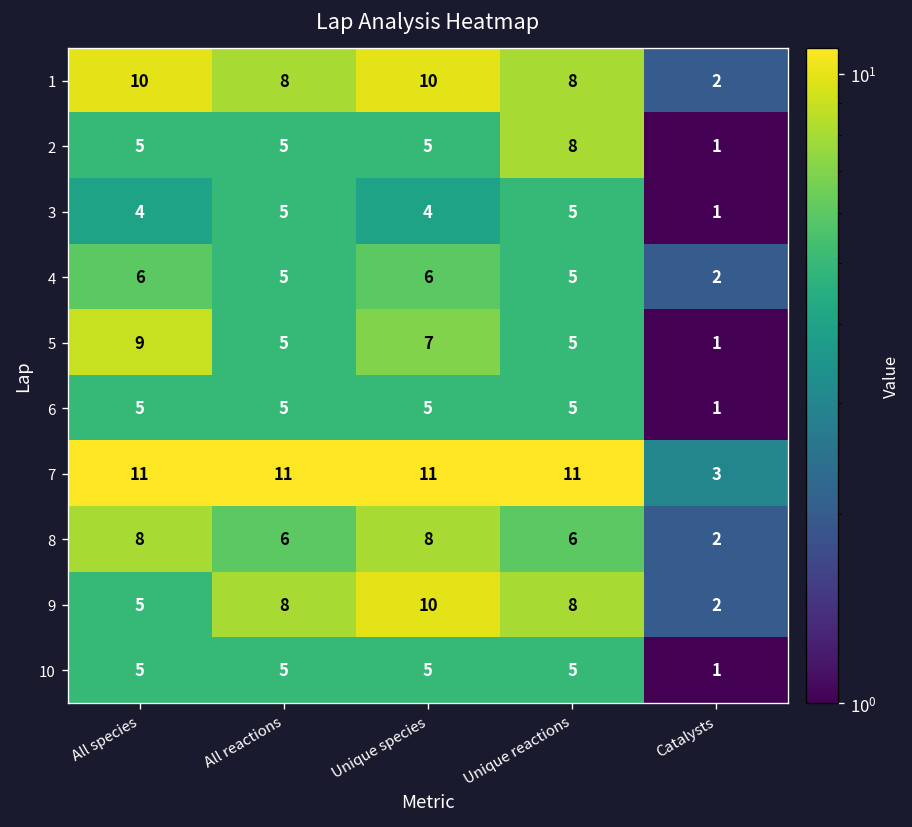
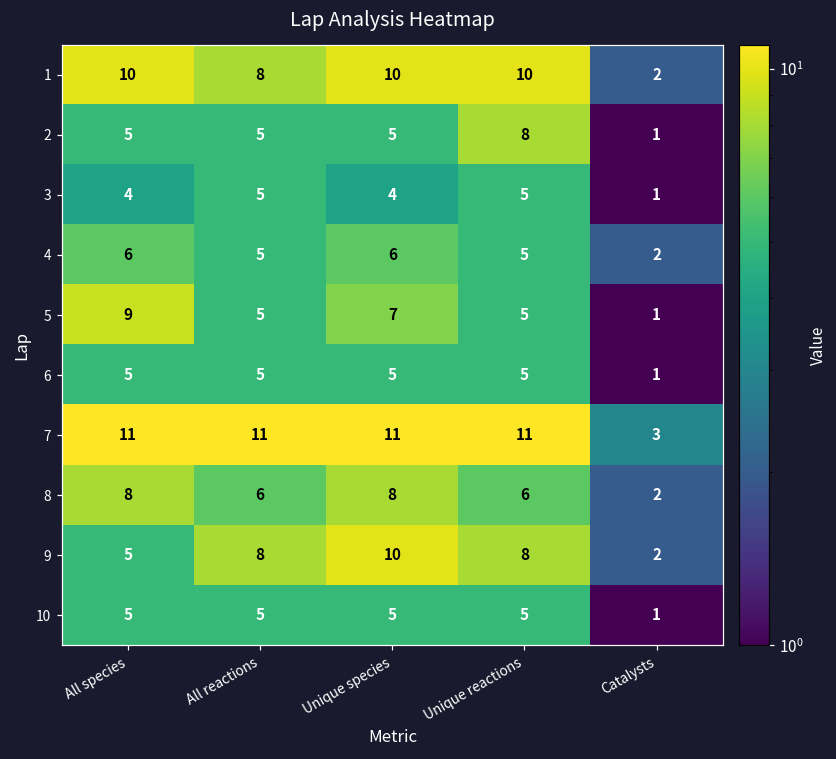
  {
    "1": {
      "All species": 10,
      "All reactions": 8,
      "Unique species": 10,
-     "Unique reactions": 8,
+     "Unique reactions": 10,
      "Catalysts": 2
    },
    "2": {
      "All species": 5,
      "All reactions": 5,
      "Unique species": 5,
      "Unique reactions": 8,
      "Catalysts": 1
    },
    "3": {
      "All species": 4,
      "All reactions": 5,
      "Unique species": 4,
      "Unique reactions": 5,
      "Catalysts": 1
    },
    "4": {
      "All species": 6,
      "All reactions": 5,
      "Unique species": 6,
      "Unique reactions": 5,
      "Catalysts": 2
    },
    "5": {
      "All species": 9,
      "All reactions": 5,
      "Unique species": 7,
      "Unique reactions": 5,
      "Catalysts": 1
    },
    "6": {
      "All species": 5,
      "All reactions": 5,
      "Unique species": 5,
      "Unique reactions": 5,
      "Catalysts": 1
    },
    "7": {
      "All species": 11,
      "All reactions": 11,
      "Unique species": 11,
      "Unique reactions": 11,
      "Catalysts": 3
    },
    "8": {
      "All species": 8,
      "All reactions": 6,
      "Unique species": 8,
      "Unique reactions": 6,
      "Catalysts": 2
    },
    "9": {
      "All species": 5,
      "All reactions": 8,
      "Unique species": 10,
      "Unique reactions": 8,
      "Catalysts": 2
    },
    "10": {
      "All species": 5,
      "All reactions": 5,
      "Unique species": 5,
      "Unique reactions": 5,
      "Catalysts": 1
    }
  }
